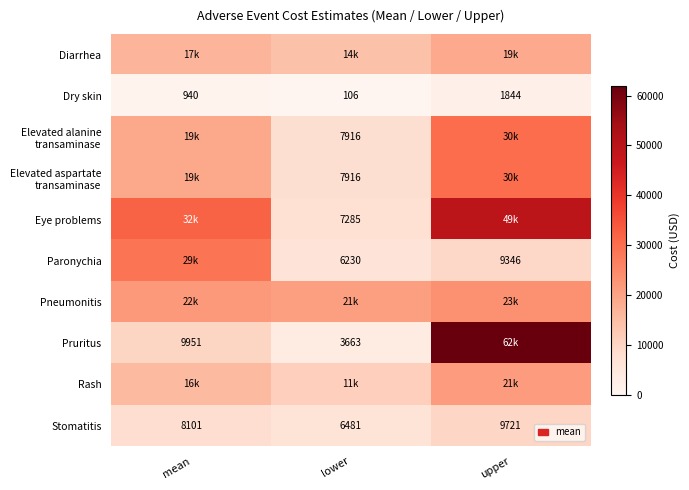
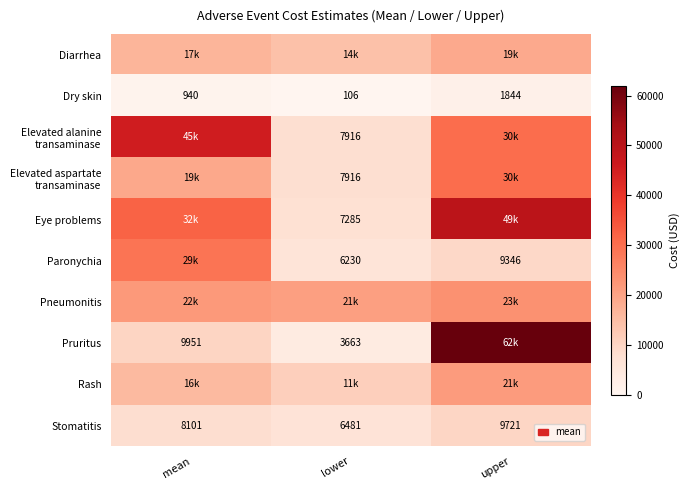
  {
    "Diarrhea": {
      "mean": "17k",
      "lower": "14k",
      "upper": "19k"
    },
    "Dry skin": {
      "mean": "940",
      "lower": "106",
      "upper": "1844"
    },
    "Elevated alanine transaminase": {
-     "mean": "19k",
+     "mean": "45k",
      "lower": "7916",
      "upper": "30k"
    },
    "Elevated aspartate transaminase": {
      "mean": "19k",
      "lower": "7916",
      "upper": "30k"
    },
    "Eye problems": {
      "mean": "32k",
      "lower": "7285",
      "upper": "49k"
    },
    "Paronychia": {
      "mean": "29k",
      "lower": "6230",
      "upper": "9346"
    },
    "Pneumonitis": {
      "mean": "22k",
      "lower": "21k",
      "upper": "23k"
    },
    "Pruritus": {
      "mean": "9951",
      "lower": "3663",
      "upper": "62k"
    },
    "Rash": {
      "mean": "16k",
      "lower": "11k",
      "upper": "21k"
    },
    "Stomatitis": {
      "mean": "8101",
      "lower": "6481",
      "upper": "9721"
    }
  }
